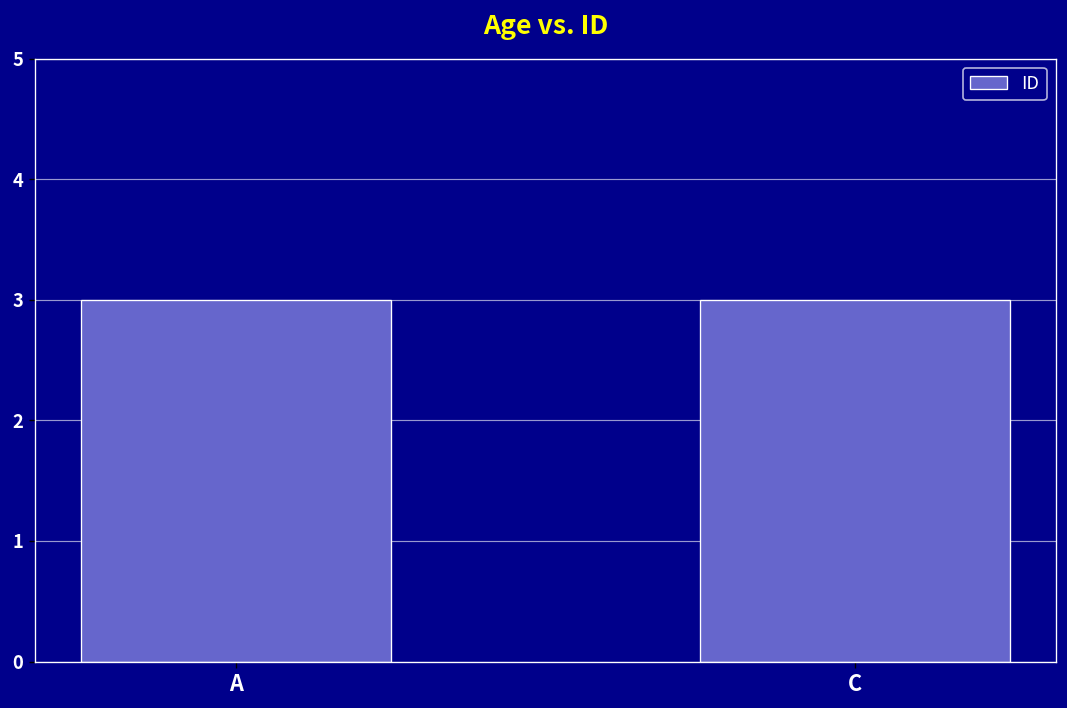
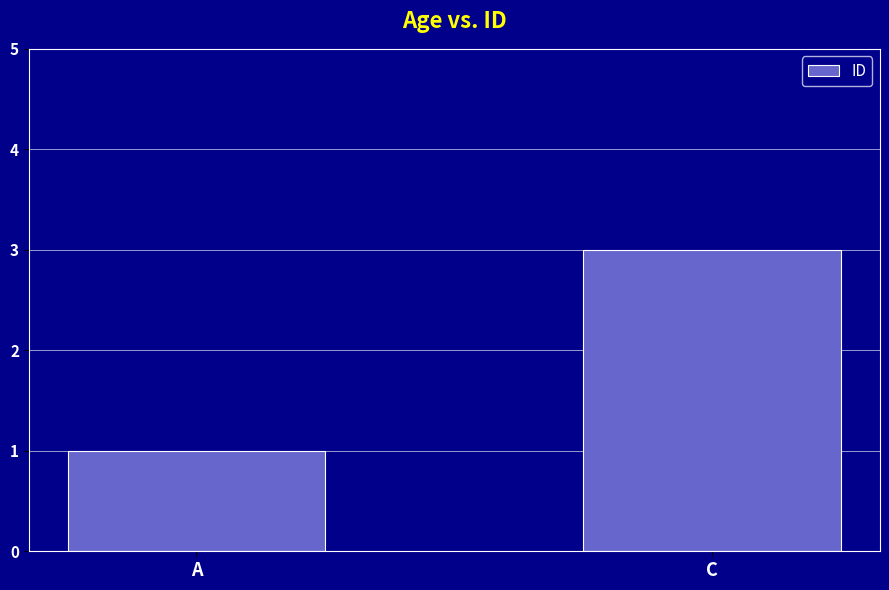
  {
-   "A": 3,
+   "A": 1,
    "C": 3
  }
